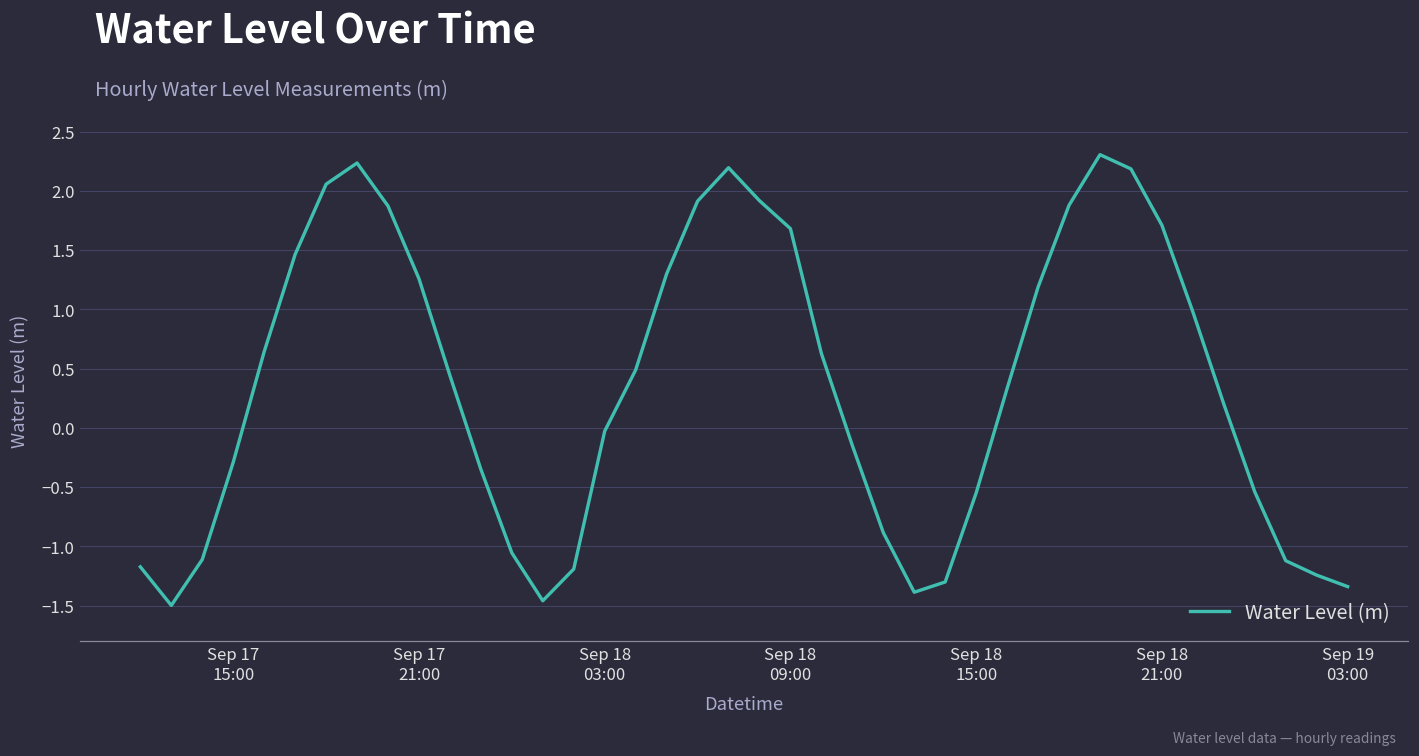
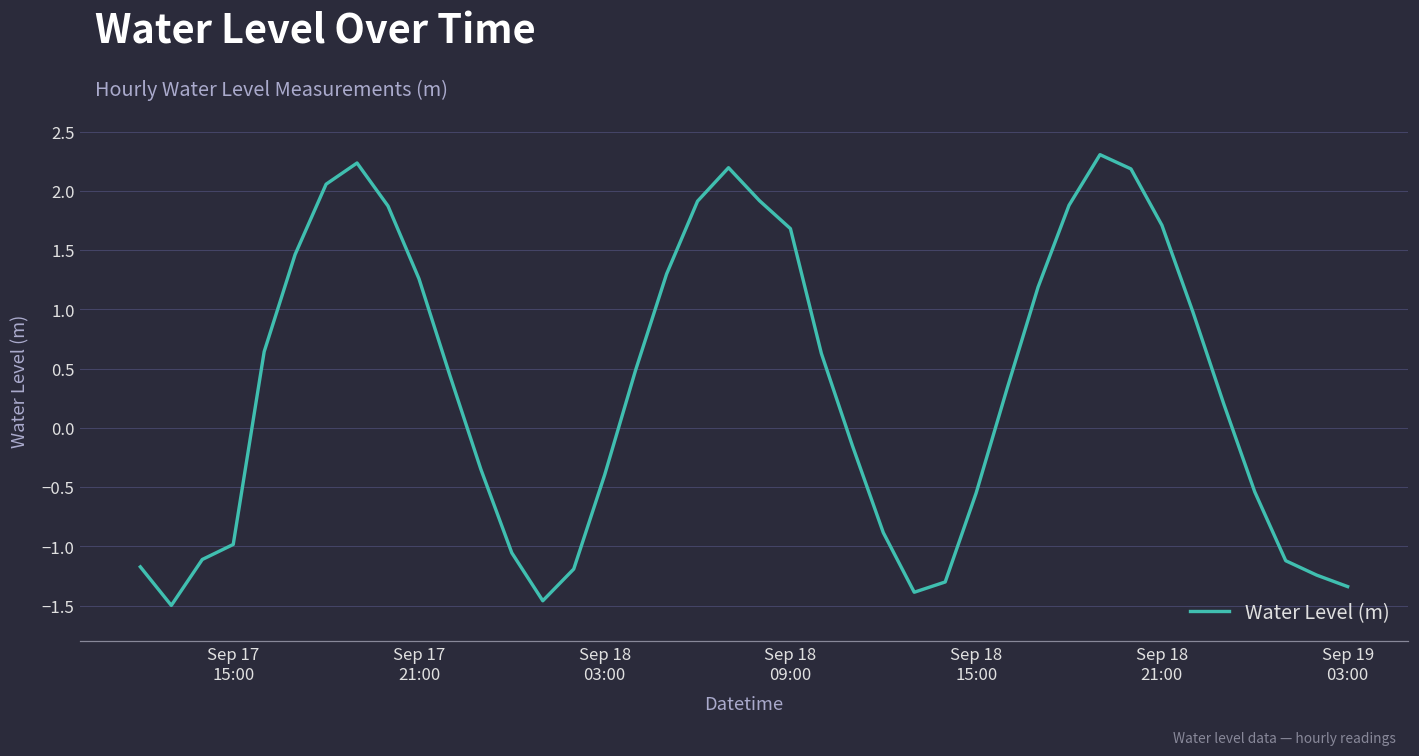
  {
-   "Sep 17 15:00": -0.29,
+   "Sep 17 15:00": -0.98,
    "Sep 17 21:00": 1.26,
-   "Sep 18 03:00": -0.03,
+   "Sep 18 03:00": -0.40,
    "Sep 18 09:00": 1.68,
    "Sep 18 15:00": -0.55,
    "Sep 18 21:00": 1.71,
    "Sep 19 03:00": -1.34
  }
